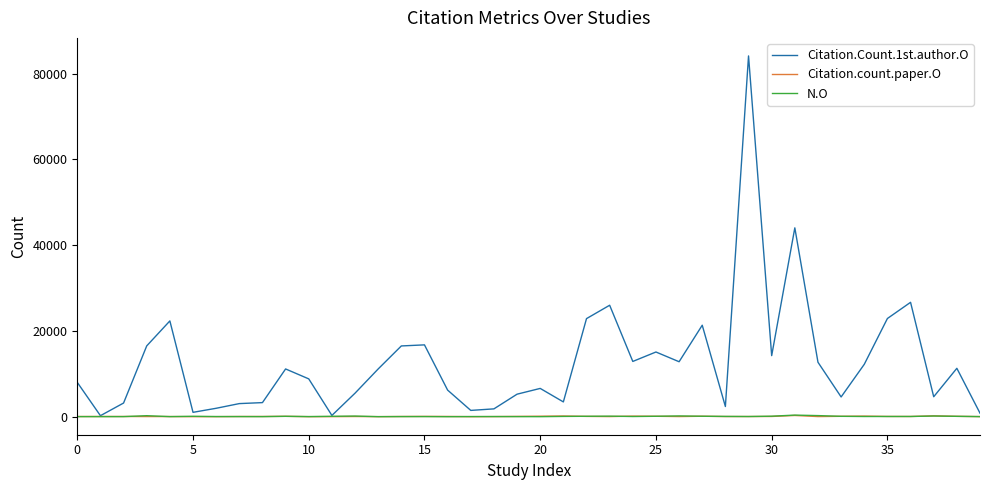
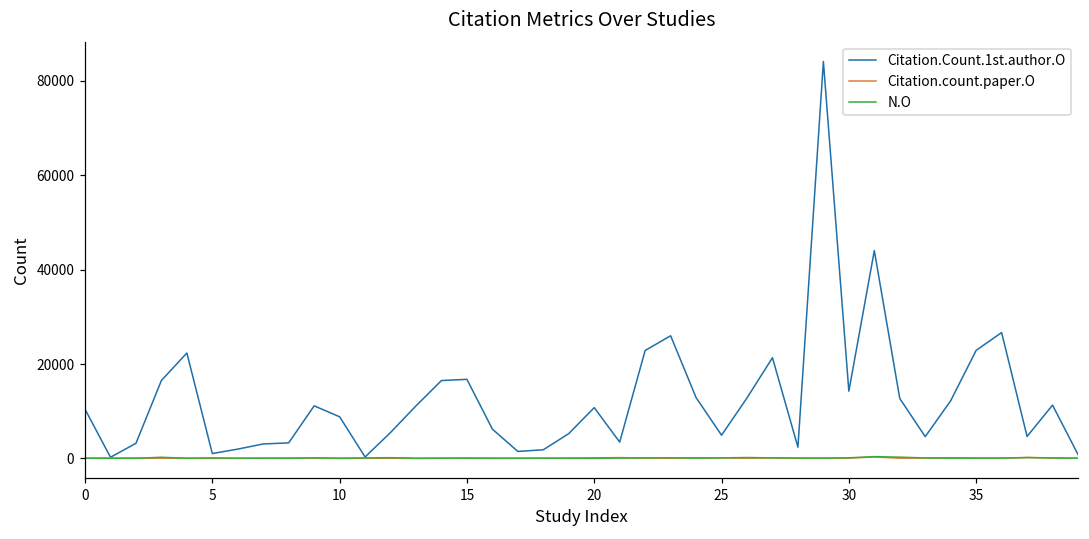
  {
    "Citation.Count.1st.author.O": {
-     "0": 8000,
+     "0": 10000,
      "5": 1000,
      "10": 9000,
      "15": 17000,
-     "20": 7000,
-     "25": 15000,
+     "20": 11000,
+     "25": 5000,
      "30": 14000,
      "35": 23000
    }
  }
